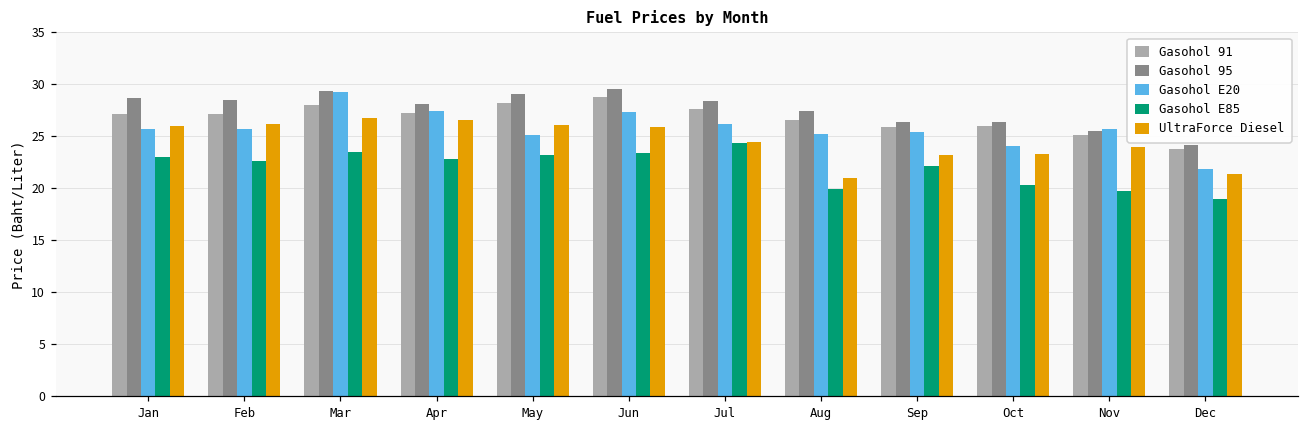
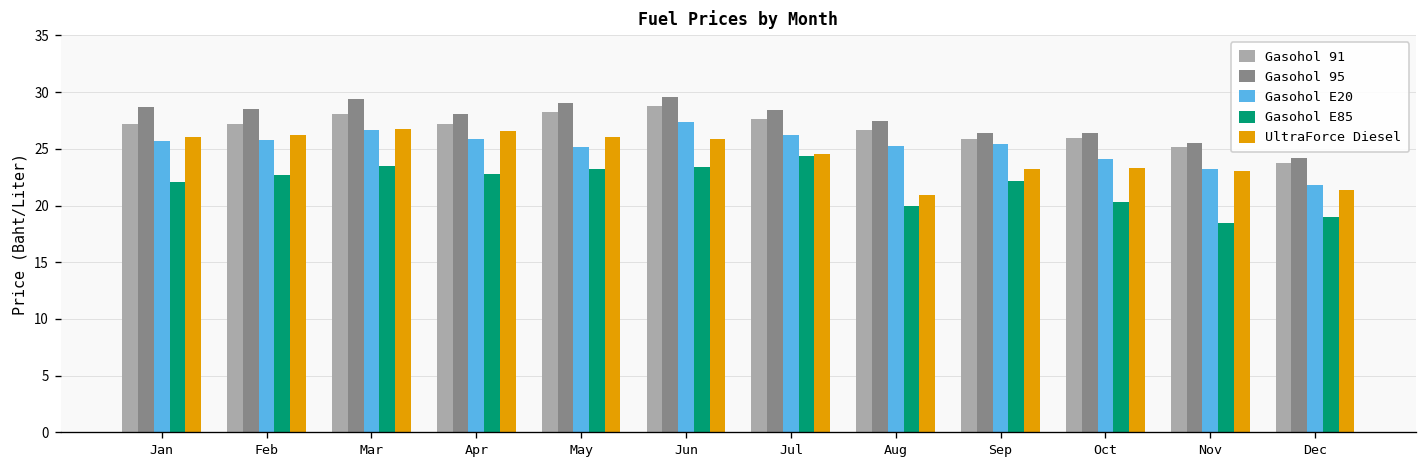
  {
    "Gasohol E20": {
      "Jan": 26,
      "Feb": 26,
-     "Mar": 29,
-     "Apr": 27,
+     "Mar": 27,
+     "Apr": 26,
      "May": 25,
      "Jun": 27,
      "Jul": 26,
      "Aug": 25,
      "Sep": 25,
      "Oct": 24,
-     "Nov": 26,
+     "Nov": 23,
      "Dec": 22
    },
    "Gasohol E85": {
-     "Jan": 23,
+     "Jan": 22,
      "Feb": 23,
      "Mar": 23,
      "Apr": 23,
      "May": 23,
      "Jun": 23,
      "Jul": 24,
      "Aug": 20,
      "Sep": 22,
      "Oct": 20,
-     "Nov": 20,
+     "Nov": 18,
      "Dec": 19
    },
    "UltraForce Diesel": {
      "Jan": 26,
      "Feb": 26,
      "Mar": 27,
      "Apr": 27,
      "May": 26,
      "Jun": 26,
      "Jul": 25,
      "Aug": 21,
      "Sep": 23,
      "Oct": 23,
-     "Nov": 24,
+     "Nov": 23,
      "Dec": 21
    }
  }
